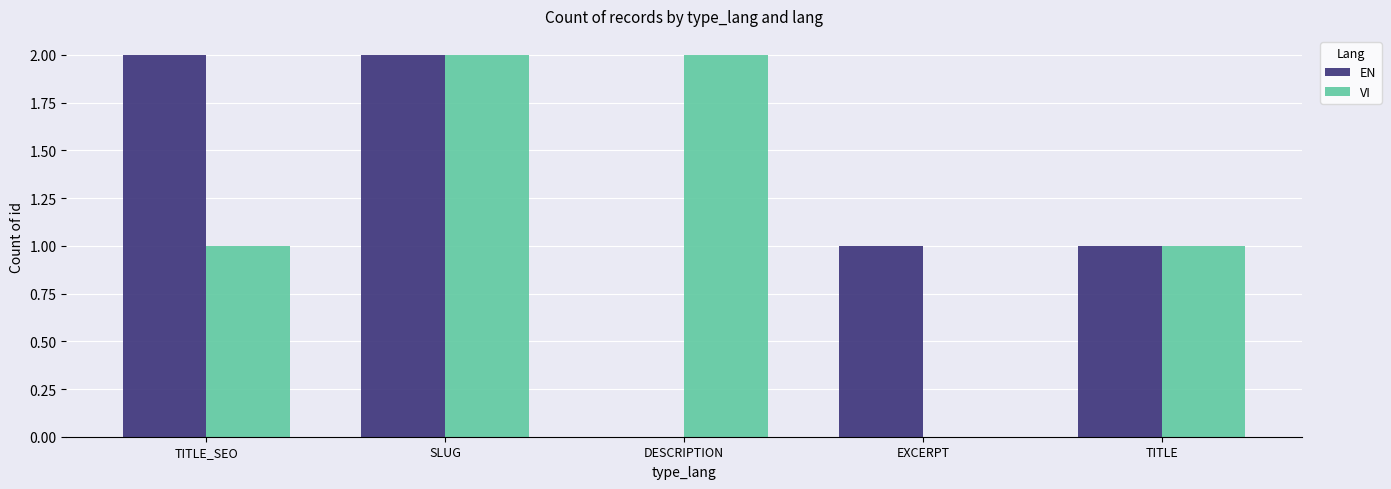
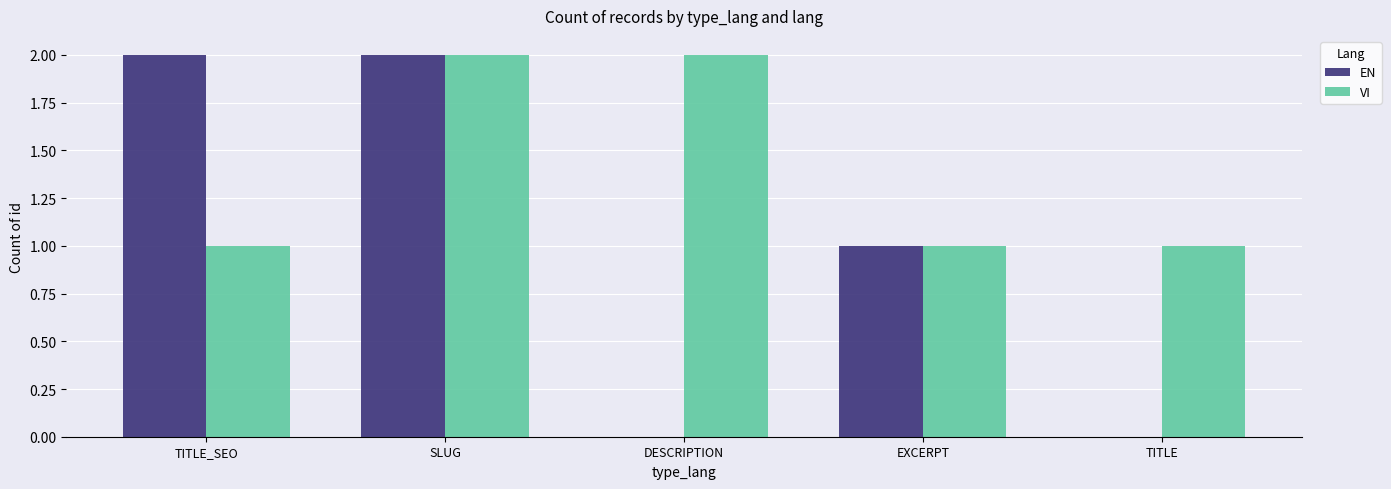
  {
    "EN": {
      "TITLE_SEO": 2,
      "SLUG": 2,
      "DESCRIPTION": 0,
      "EXCERPT": 1,
-     "TITLE": 1
+     "TITLE": 0
    },
    "VI": {
      "TITLE_SEO": 1,
      "SLUG": 2,
      "DESCRIPTION": 2,
-     "EXCERPT": 0,
+     "EXCERPT": 1,
      "TITLE": 1
    }
  }
